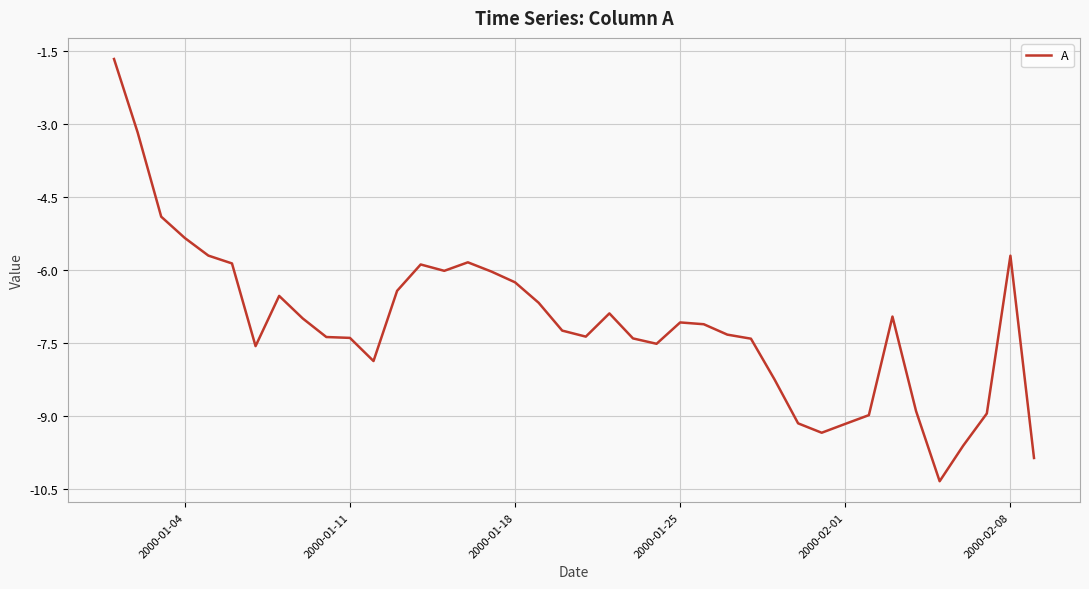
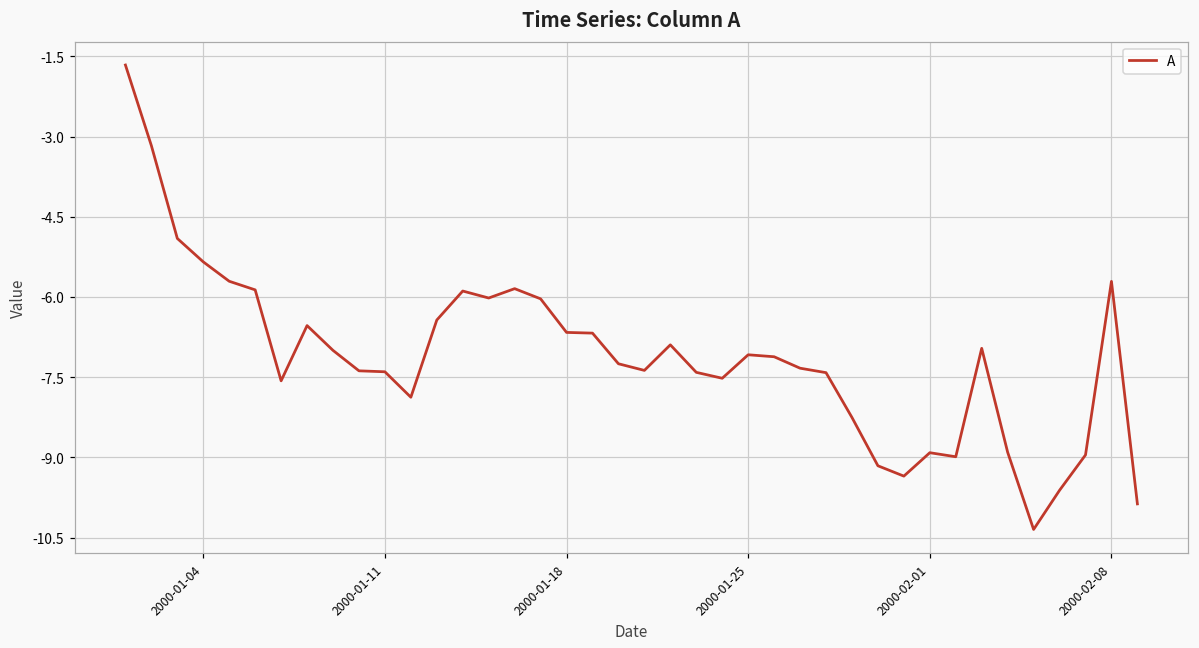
  {
    "2000-01-04": -5.3,
    "2000-01-11": -7.4,
-   "2000-01-18": -6.3,
+   "2000-01-18": -6.7,
    "2000-01-25": -7.1,
-   "2000-02-01": -9.2,
+   "2000-02-01": -8.9,
    "2000-02-08": -5.7
  }
